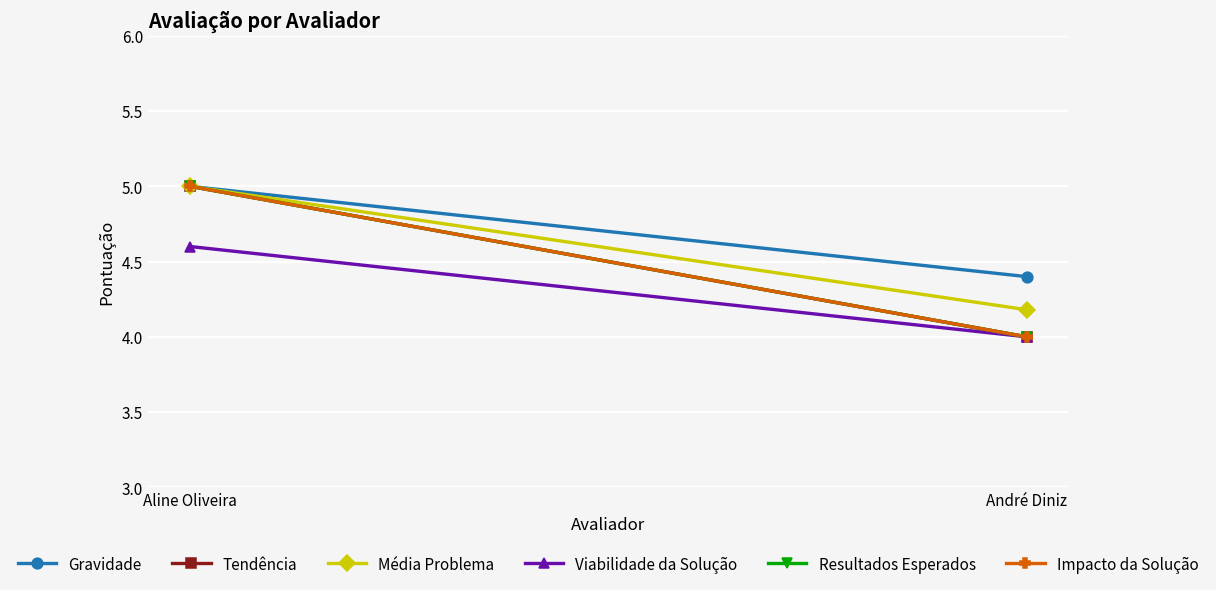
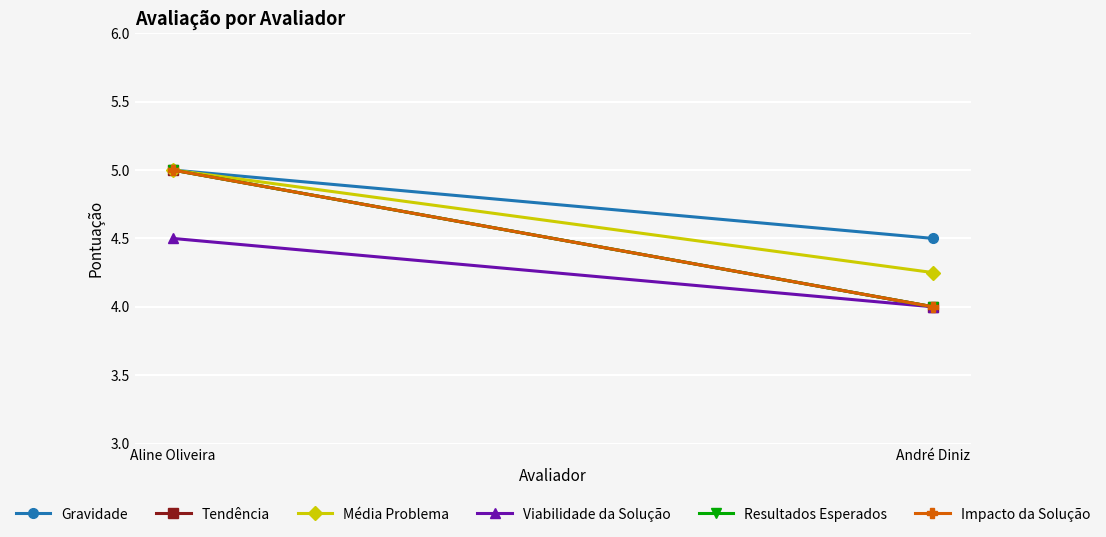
  {
    "Gravidade": {
-     "André Diniz": 4.4
+     "André Diniz": 4.5
    },
    "Média Problema": {
-     "André Diniz": 4.18
+     "André Diniz": 4.25
    },
    "Viabilidade da Solução": {
-     "Aline Oliveira": 4.6
+     "Aline Oliveira": 4.5
    }
  }
